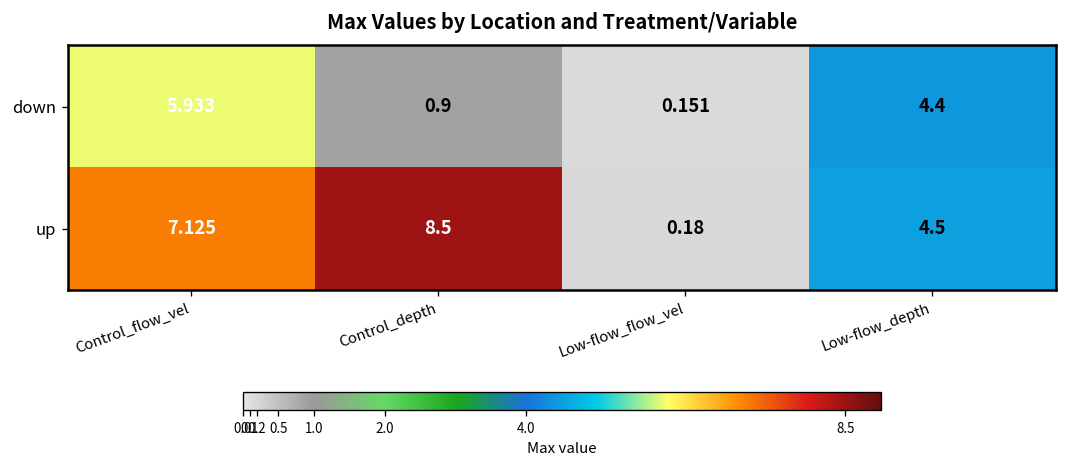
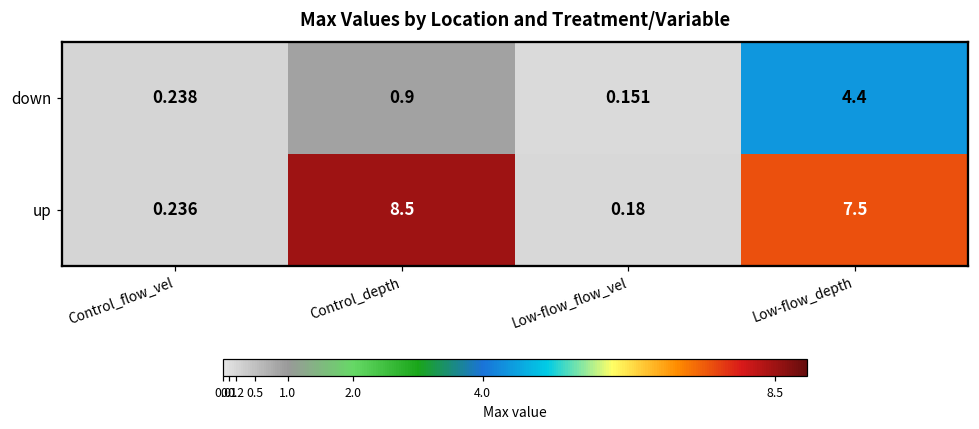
  {
    "down": {
-     "Control_flow_vel": 5.933,
+     "Control_flow_vel": 0.238,
      "Control_depth": 0.9,
      "Low-flow_flow_vel": 0.151,
      "Low-flow_depth": 4.4
    },
    "up": {
-     "Control_flow_vel": 7.125,
+     "Control_flow_vel": 0.236,
      "Control_depth": 8.5,
      "Low-flow_flow_vel": 0.18,
-     "Low-flow_depth": 4.5
+     "Low-flow_depth": 7.5
    }
  }
